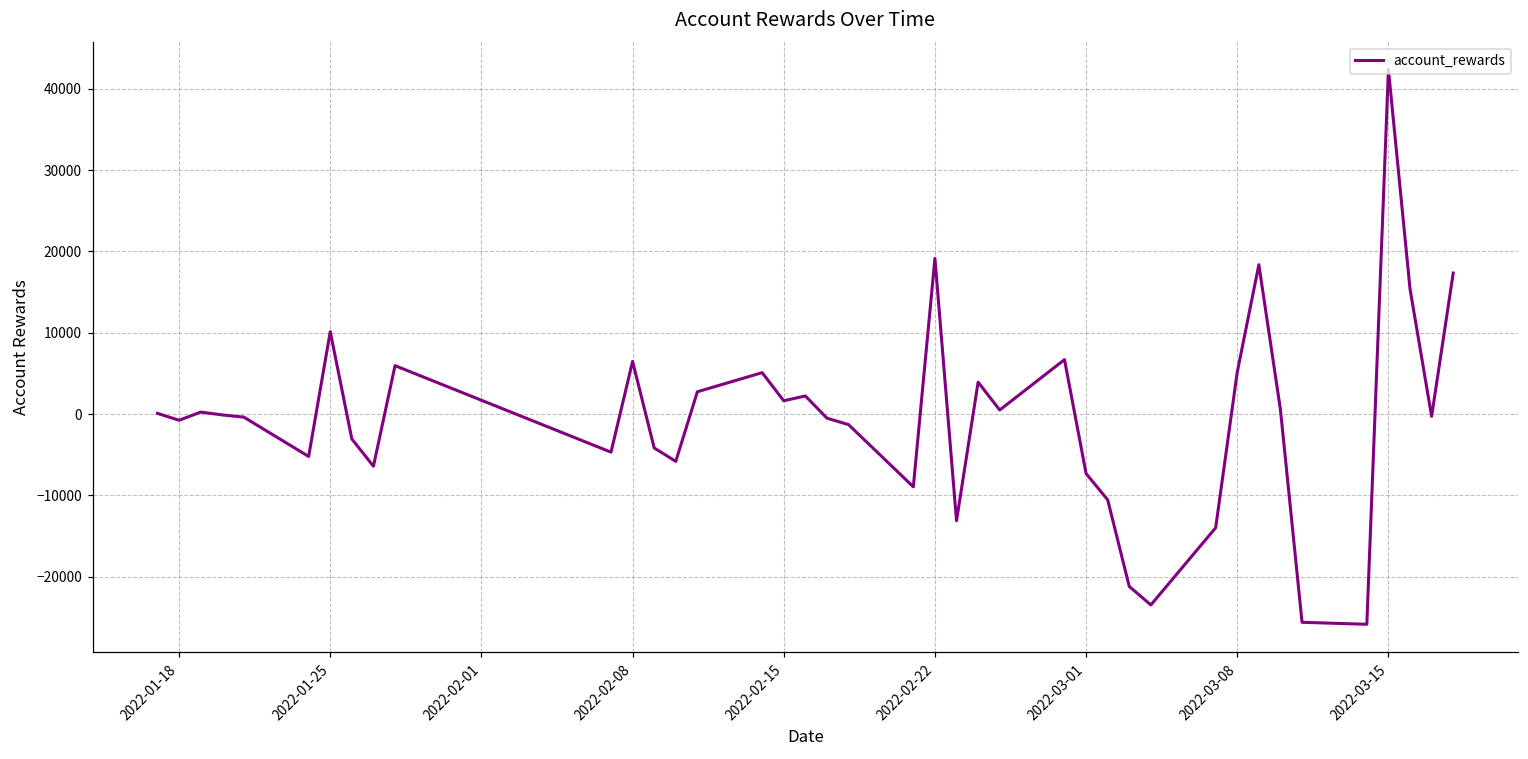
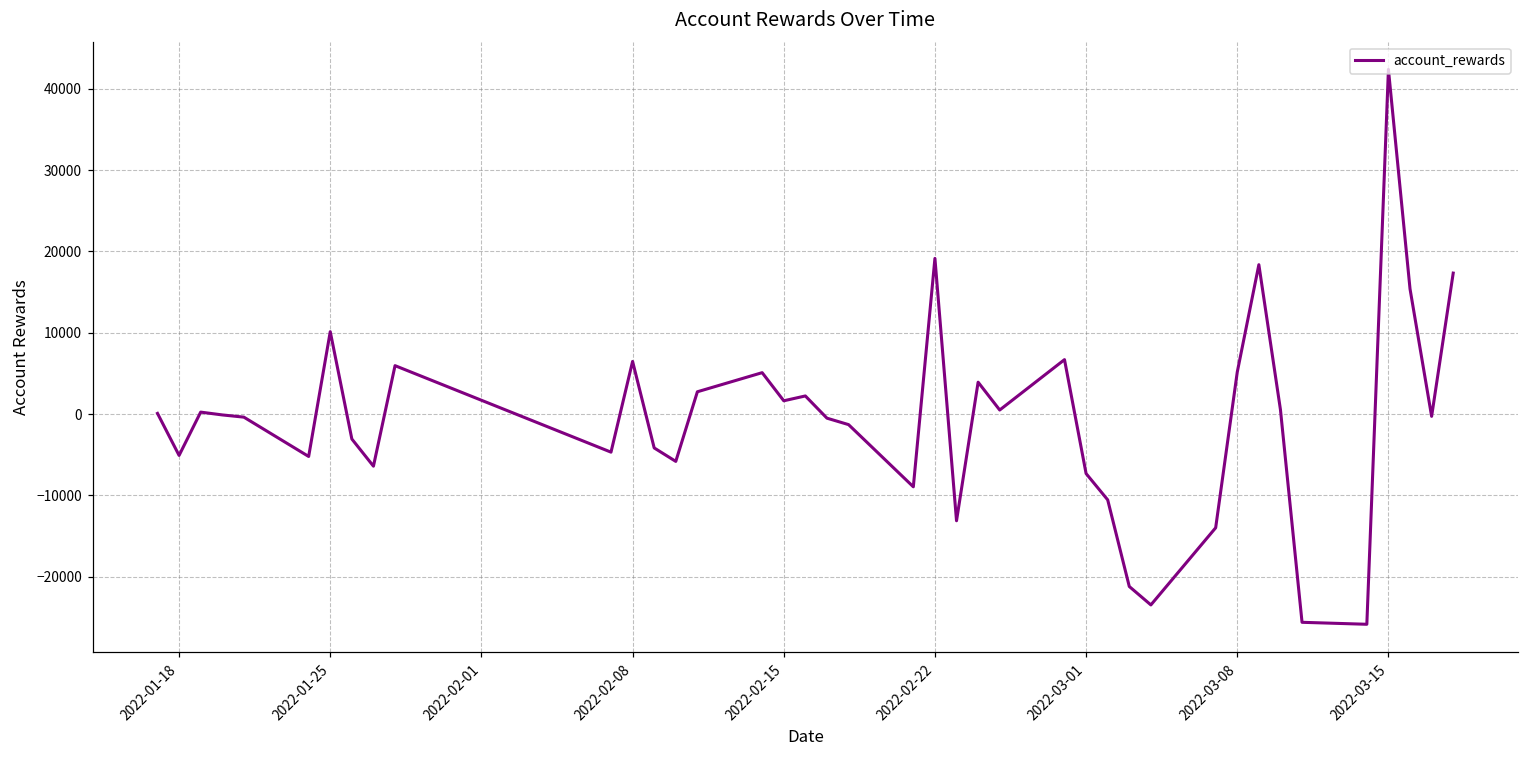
  {
-   "2022-01-18": -1000,
+   "2022-01-18": -5000,
    "2022-01-25": 10000,
    "2022-02-08": 6000,
    "2022-02-15": 2000,
    "2022-02-22": 19000,
    "2022-03-01": -7000,
    "2022-03-08": 5000
  }
